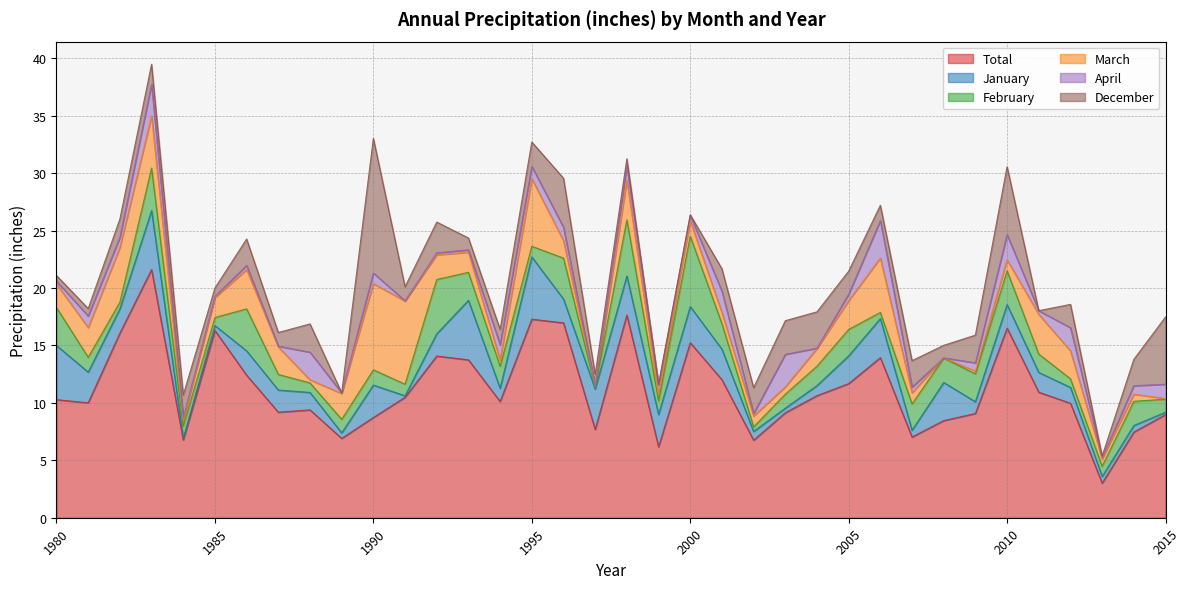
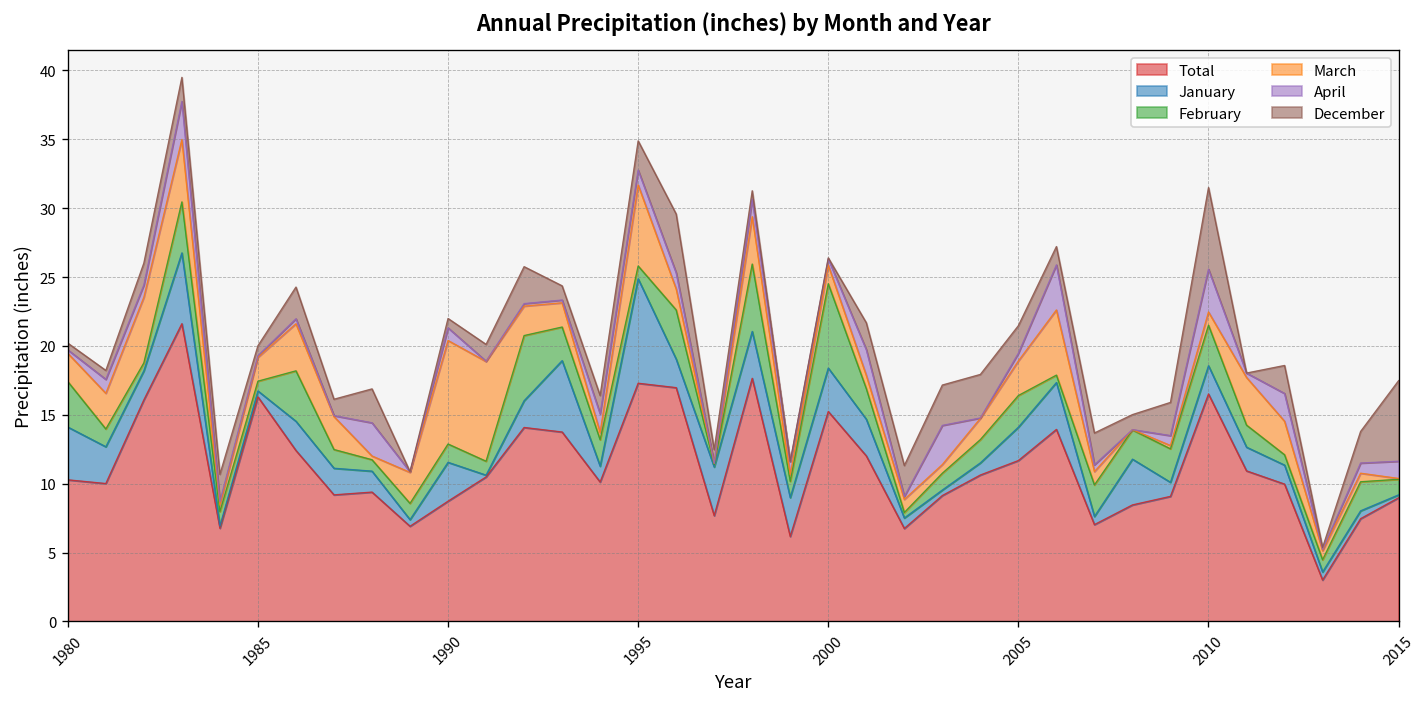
  {
    "Total": {
      "1980": 10.3,
      "1985": 16.3,
      "1990": 8.7,
      "1995": 17.3,
      "2000": 15.2,
      "2005": 11.7,
      "2010": 16.5
    },
    "January": {
-     "1980": 4.7,
+     "1980": 3.8,
      "1985": 0.4,
      "1990": 2.8,
-     "1995": 5.4,
+     "1995": 7.6,
      "2000": 3.2,
      "2005": 2.4,
      "2010": 2.1
    },
    "February": {
      "1980": 3.3,
      "1985": 0.7,
      "1990": 1.3,
      "1995": 0.9,
      "2000": 6.1,
      "2005": 2.3,
      "2010": 2.9
    },
    "March": {
      "1980": 2.1,
      "1990": 7.5,
      "1995": 5.9,
      "2000": 1.4,
      "2005": 2.5,
      "2010": 1.0
    },
    "April": {
      "1980": 0.3,
      "1990": 0.9,
      "1995": 1.1,
      "2005": 0.6,
-     "2010": 2.2,
+     "2010": 3.1,
      "2015": 1.3
    },
    "December": {
      "1980": 0.5,
      "1985": 0.7,
-     "1990": 11.7,
+     "1990": 0.7,
      "1995": 2.1,
      "2005": 2.0,
      "2010": 5.9,
      "2015": 5.9
    }
  }
